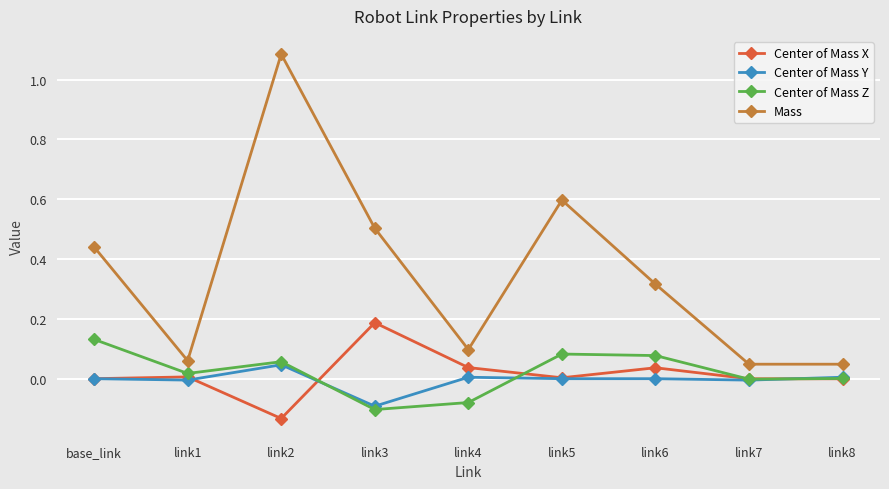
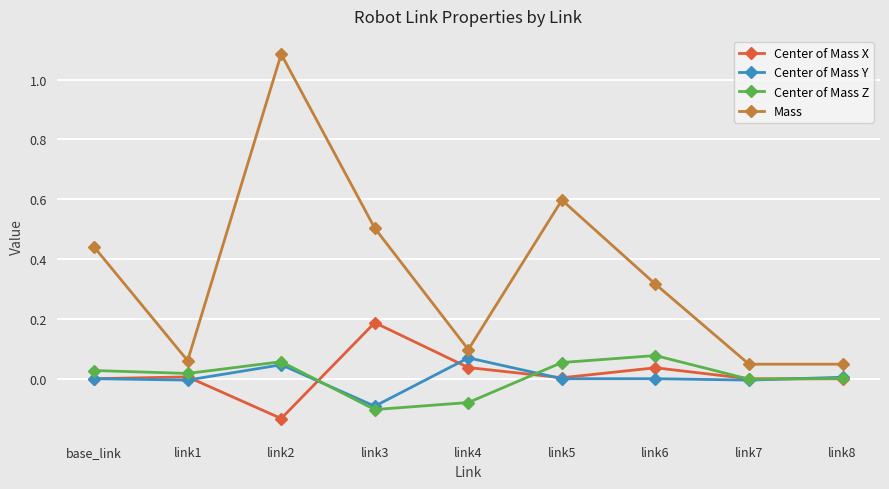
  {
    "Center of Mass Y": {
      "link1": 0.00,
      "link2": 0.05,
      "link3": -0.09,
-     "link4": 0.00,
+     "link4": 0.07,
      "link6": 0.00
    },
    "Center of Mass Z": {
-     "base_link": 0.13,
+     "base_link": 0.03,
      "link1": 0.02,
      "link2": 0.06,
      "link3": -0.10,
      "link4": -0.08,
-     "link5": 0.08,
+     "link5": 0.05,
      "link6": 0.08
    }
  }
